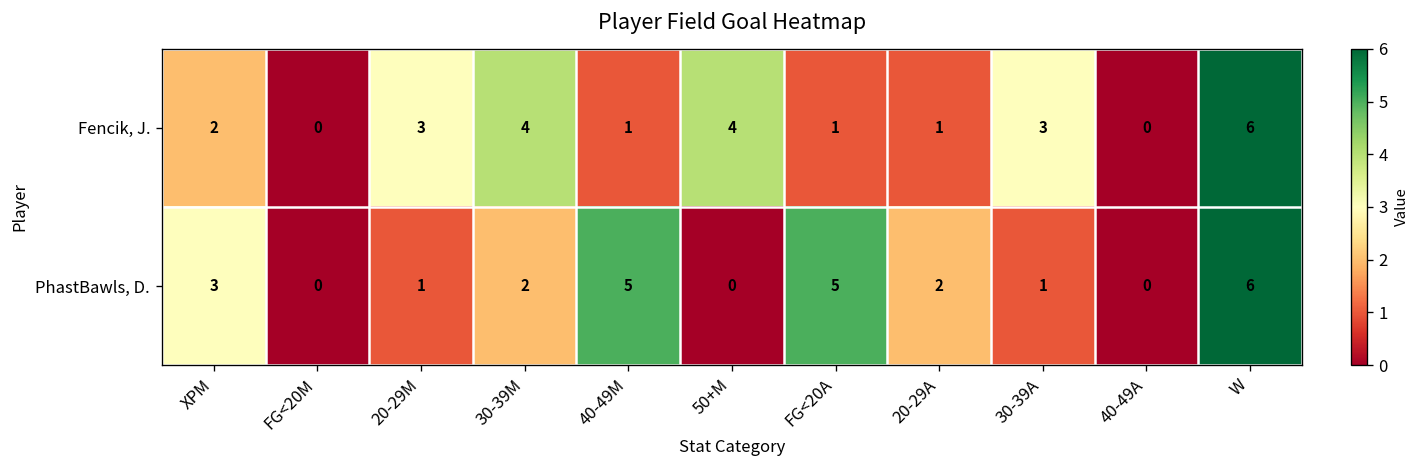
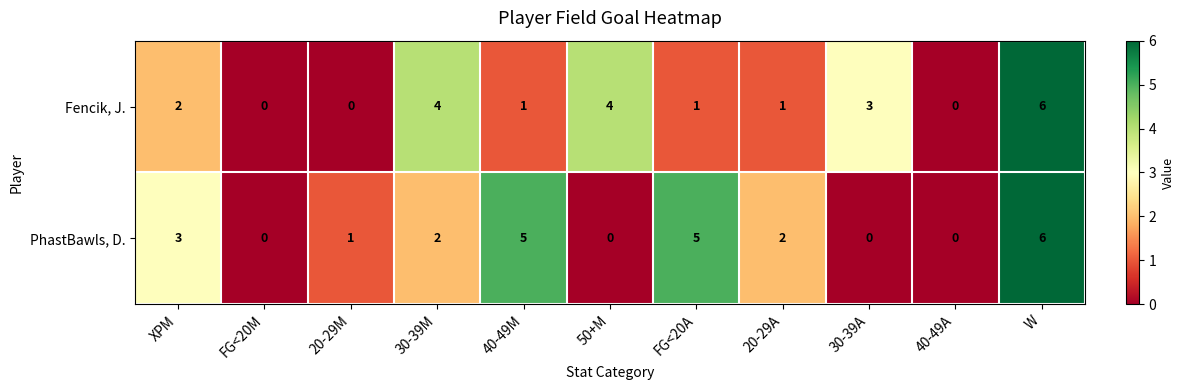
  {
    "Fencik, J.": {
      "XPM": 2,
      "FG<20M": 0,
-     "20-29M": 3,
+     "20-29M": 0,
      "30-39M": 4,
      "40-49M": 1,
      "50+M": 4,
      "FG<20A": 1,
      "20-29A": 1,
      "30-39A": 3,
      "40-49A": 0,
      "W": 6
    },
    "PhastBawls, D.": {
      "XPM": 3,
      "FG<20M": 0,
      "20-29M": 1,
      "30-39M": 2,
      "40-49M": 5,
      "50+M": 0,
      "FG<20A": 5,
      "20-29A": 2,
-     "30-39A": 1,
+     "30-39A": 0,
      "40-49A": 0,
      "W": 6
    }
  }
